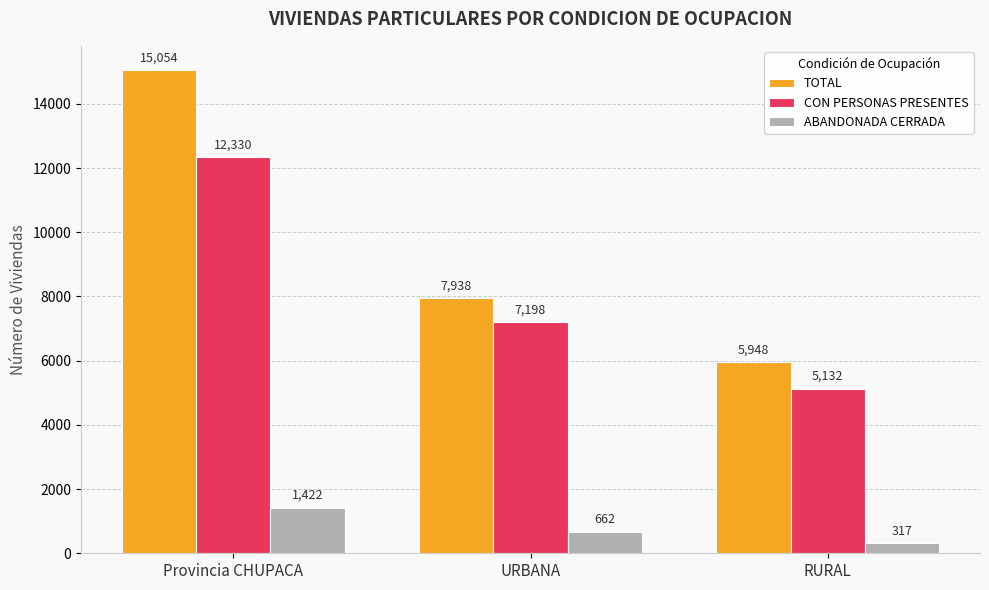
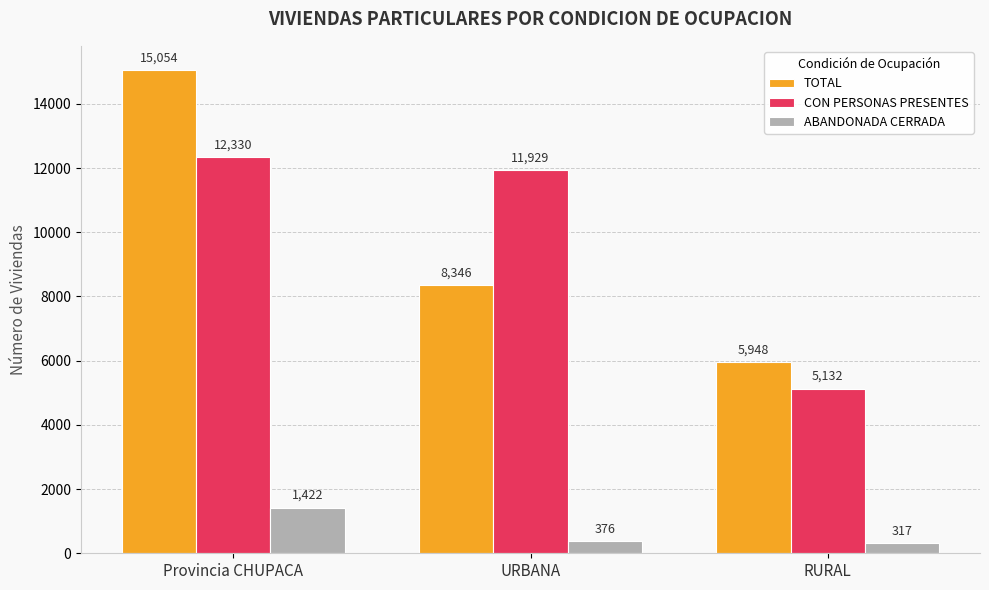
  {
    "TOTAL": {
      "Provincia CHUPACA": "15,054",
-     "URBANA": "7,938",
+     "URBANA": "8,346",
      "RURAL": "5,948"
    },
    "CON PERSONAS PRESENTES": {
      "Provincia CHUPACA": "12,330",
-     "URBANA": "7,198",
+     "URBANA": "11,929",
      "RURAL": "5,132"
    },
    "ABANDONADA CERRADA": {
      "Provincia CHUPACA": "1,422",
-     "URBANA": "662",
+     "URBANA": "376",
      "RURAL": "317"
    }
  }
